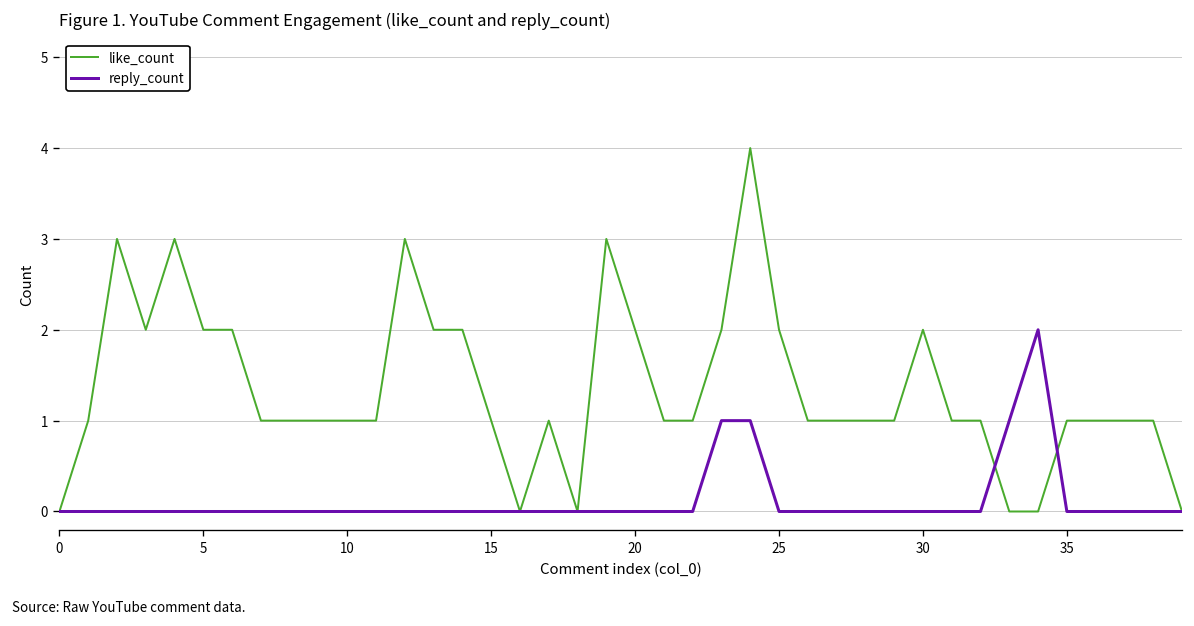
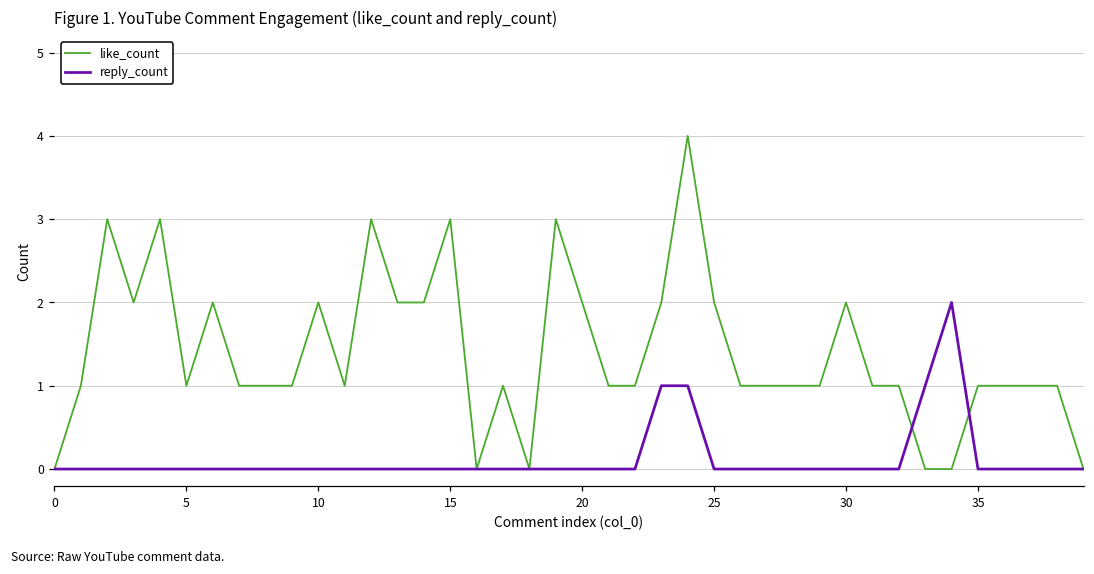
  {
    "like_count": {
-     "5": 2,
-     "10": 1,
-     "15": 1,
+     "5": 1,
+     "10": 2,
+     "15": 3,
      "20": 2,
      "25": 2,
      "30": 2,
      "35": 1
    },
    "reply_count": {
      "5": 0,
      "10": 0,
      "15": 0,
      "20": 0,
      "25": 0,
      "30": 0,
      "35": 0
    }
  }
